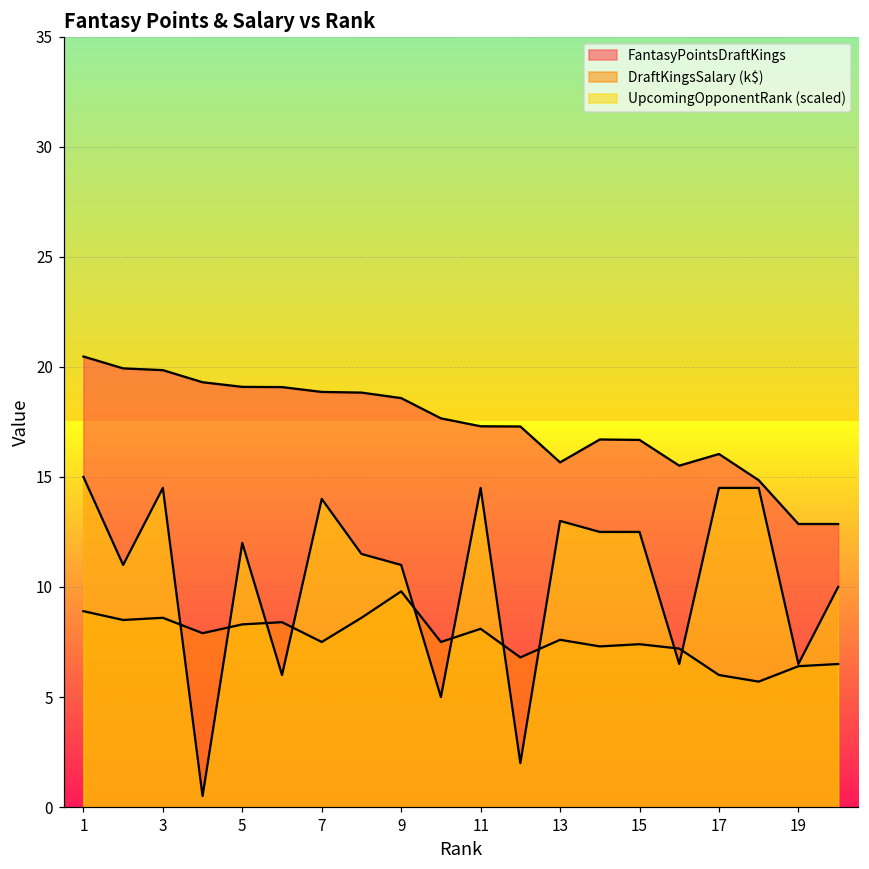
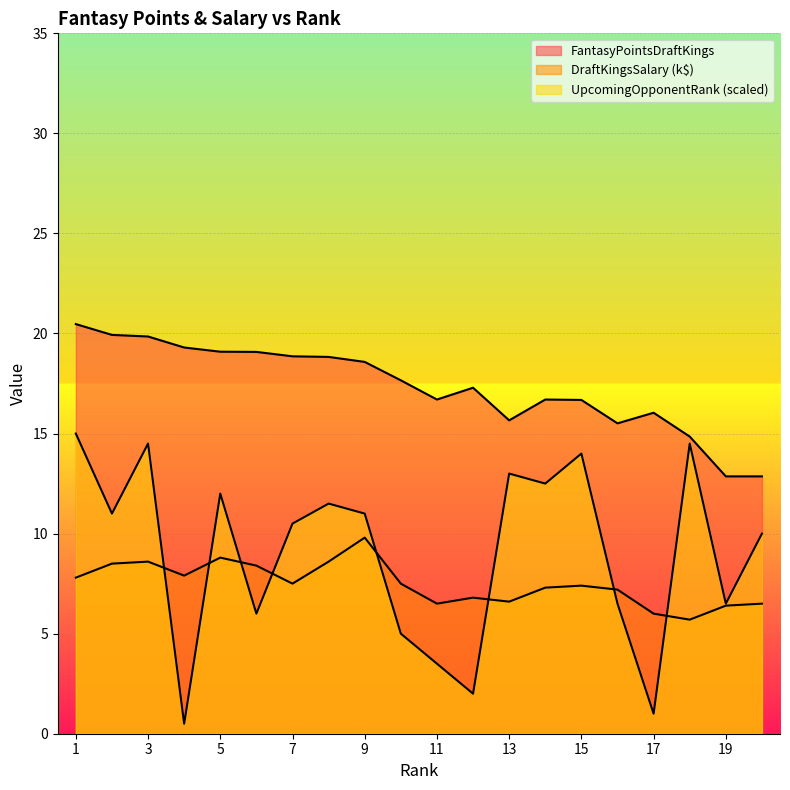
  {
    "FantasyPointsDraftKings": {
      "1": 20.5,
      "3": 19.9,
      "5": 19.1,
      "7": 18.9,
      "9": 18.6,
-     "11": 17.3,
+     "11": 16.7,
      "13": 15.7,
      "15": 16.7,
      "17": 16.0,
      "19": 12.9
    },
    "DraftKingsSalary (k$)": {
-     "1": 8.9,
+     "1": 7.8,
      "3": 8.6,
-     "5": 8.3,
+     "5": 8.8,
      "7": 7.5,
      "9": 9.8,
-     "11": 8.1,
-     "13": 7.6,
+     "11": 6.5,
+     "13": 6.6,
      "15": 7.4,
      "17": 6.0
    },
    "UpcomingOpponentRank (scaled)": {
      "1": 15.0,
      "3": 14.5,
      "5": 12.0,
-     "7": 14.0,
+     "7": 10.5,
      "9": 11.0,
-     "11": 14.5,
+     "11": 3.5,
      "13": 13.0,
-     "15": 12.5,
-     "17": 14.5
+     "15": 14.0,
+     "17": 1.0
    }
  }
